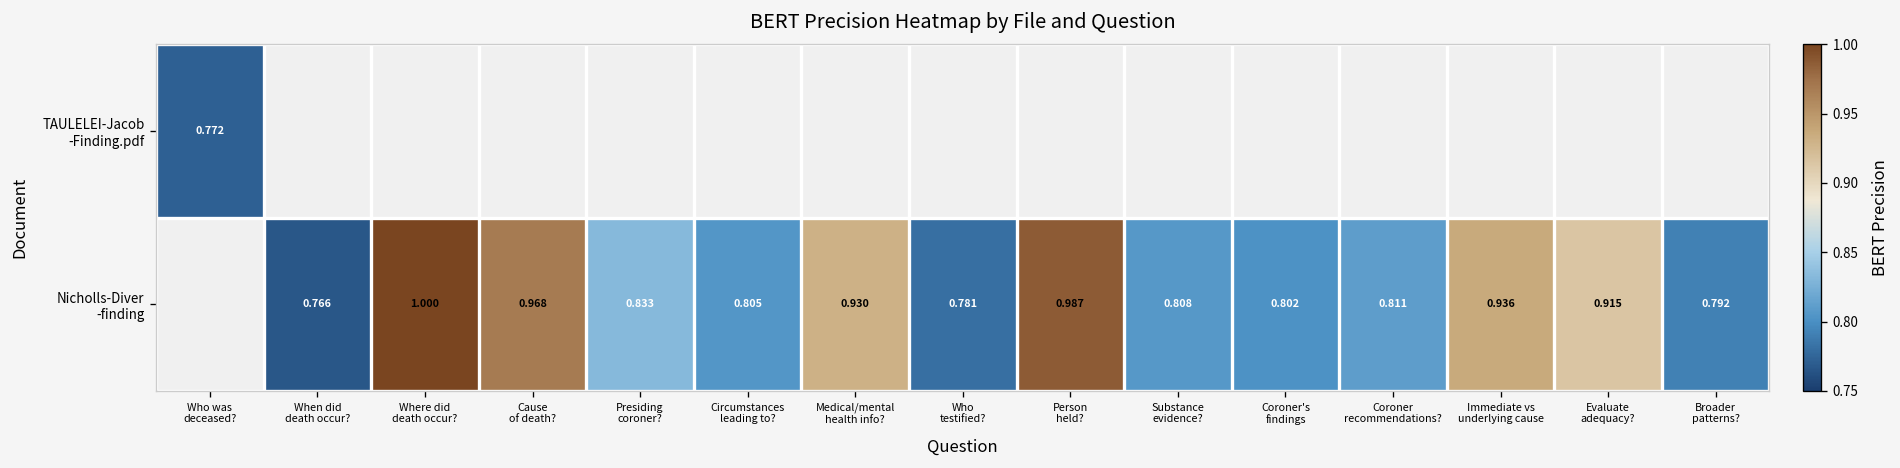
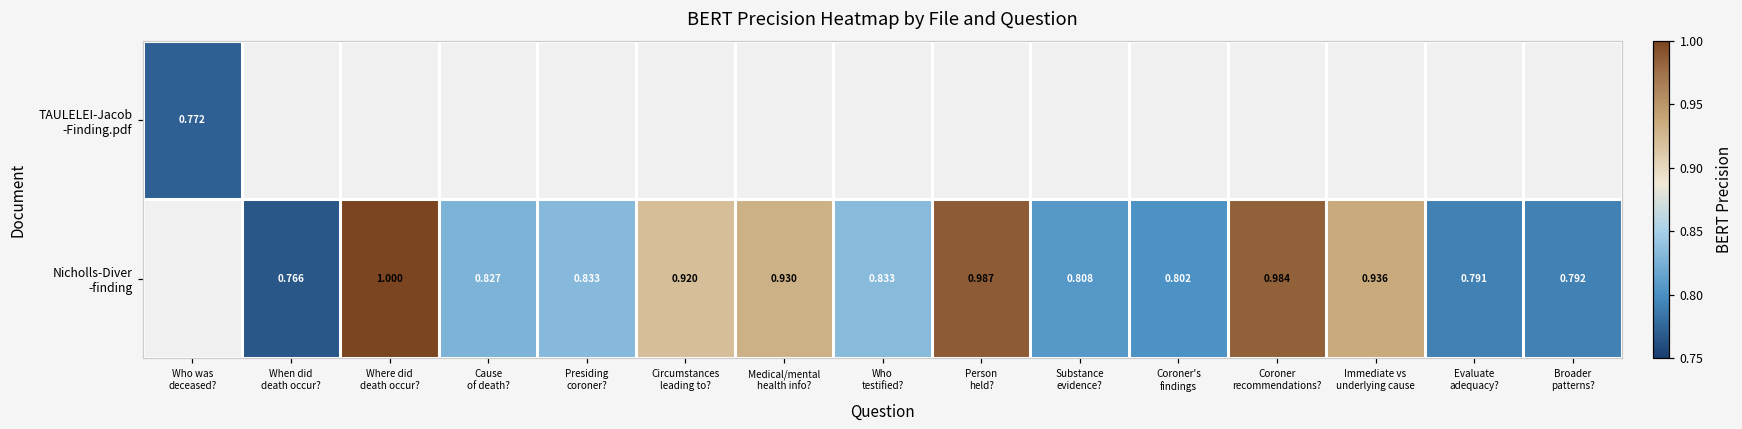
  {
    "TAULELEI-Jacob -Finding.pdf": {
      "Who was deceased?": 0.772
    },
    "Nicholls-Diver -finding": {
      "When did death occur?": 0.766,
      "Where did death occur?": 1.000,
-     "Cause of death?": 0.968,
+     "Cause of death?": 0.827,
      "Presiding coroner?": 0.833,
-     "Circumstances leading to?": 0.805,
+     "Circumstances leading to?": 0.920,
      "Medical/mental health info?": 0.930,
-     "Who testified?": 0.781,
+     "Who testified?": 0.833,
      "Person held?": 0.987,
      "Substance evidence?": 0.808,
      "Coroner's findings": 0.802,
-     "Coroner recommendations?": 0.811,
+     "Coroner recommendations?": 0.984,
      "Immediate vs underlying cause": 0.936,
-     "Evaluate adequacy?": 0.915,
+     "Evaluate adequacy?": 0.791,
      "Broader patterns?": 0.792
    }
  }
